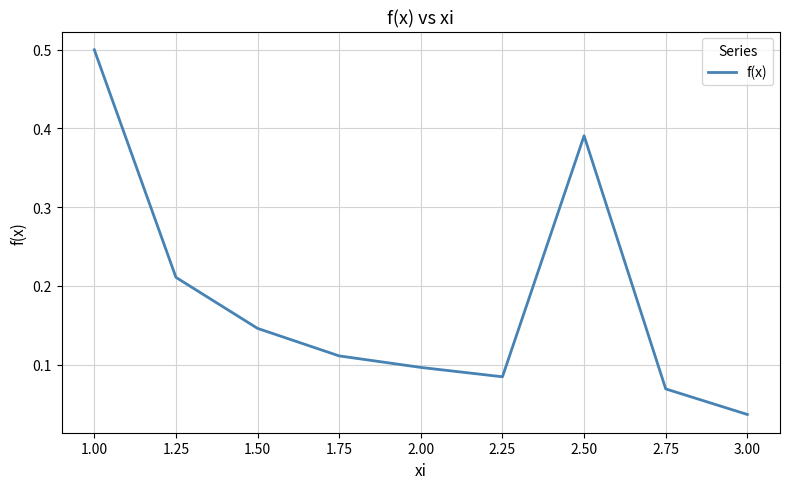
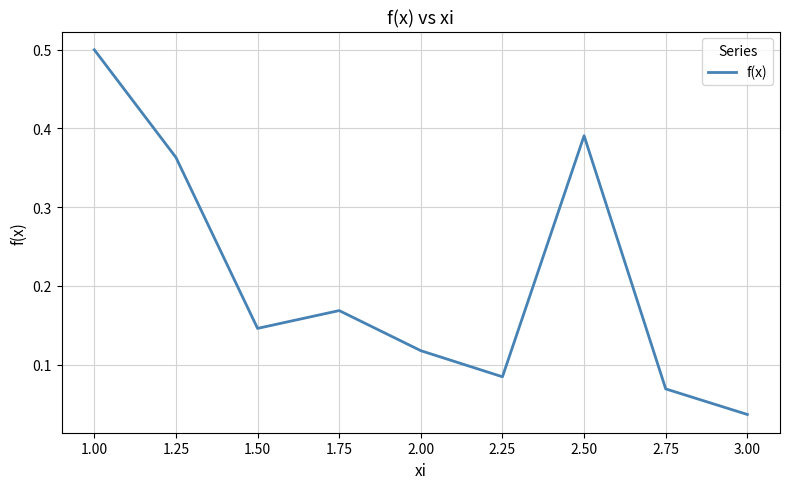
  {
    "1.00": 0.50,
-   "1.25": 0.21,
+   "1.25": 0.36,
    "1.50": 0.15,
-   "1.75": 0.11,
-   "2.00": 0.10,
+   "1.75": 0.17,
+   "2.00": 0.12,
    "2.25": 0.08,
    "2.50": 0.39,
    "2.75": 0.07,
    "3.00": 0.04
  }
